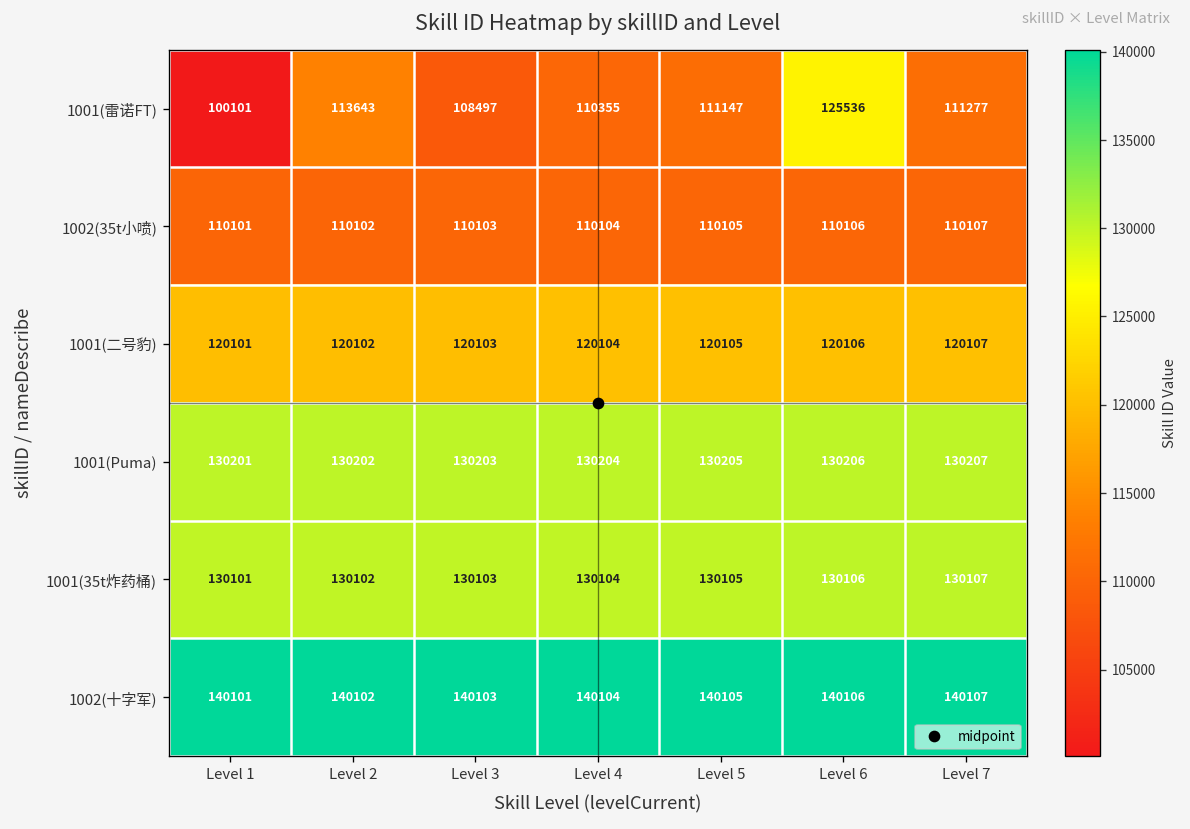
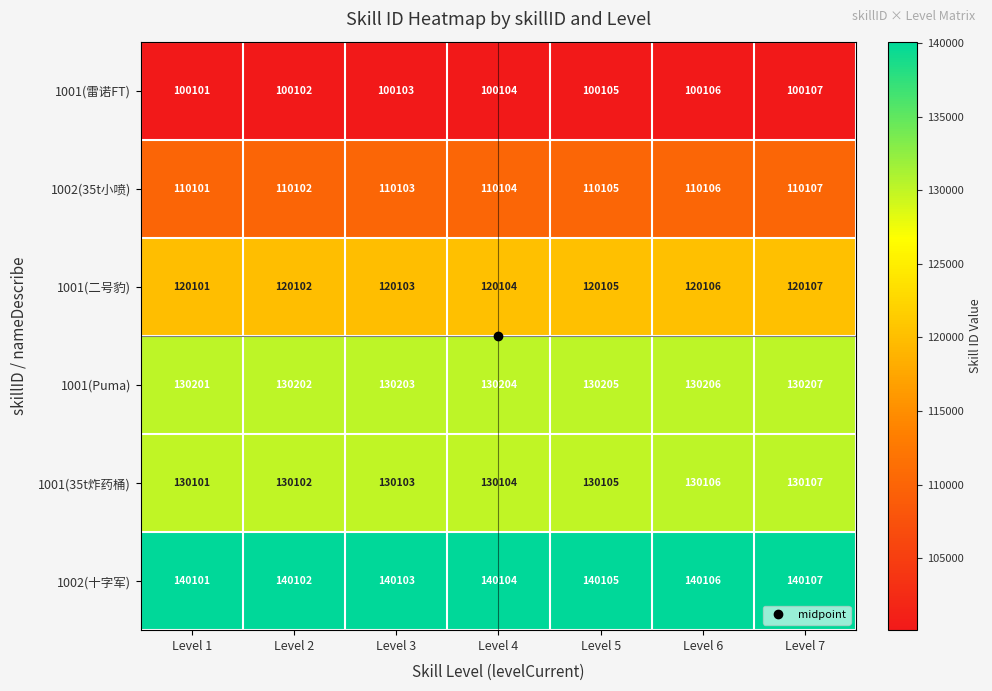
  {
    "1001(雷诺FT)": {
      "Level 1": 100101,
-     "Level 2": 113643,
-     "Level 3": 108497,
-     "Level 4": 110355,
-     "Level 5": 111147,
-     "Level 6": 125536,
-     "Level 7": 111277
+     "Level 2": 100102,
+     "Level 3": 100103,
+     "Level 4": 100104,
+     "Level 5": 100105,
+     "Level 6": 100106,
+     "Level 7": 100107
    },
    "1002(35t小喷)": {
      "Level 1": 110101,
      "Level 2": 110102,
      "Level 3": 110103,
      "Level 4": 110104,
      "Level 5": 110105,
      "Level 6": 110106,
      "Level 7": 110107
    },
    "1001(二号豹)": {
      "Level 1": 120101,
      "Level 2": 120102,
      "Level 3": 120103,
      "Level 4": 120104,
      "Level 5": 120105,
      "Level 6": 120106,
      "Level 7": 120107
    },
    "1001(Puma)": {
      "Level 1": 130201,
      "Level 2": 130202,
      "Level 3": 130203,
      "Level 4": 130204,
      "Level 5": 130205,
      "Level 6": 130206,
      "Level 7": 130207
    },
    "1001(35t炸药桶)": {
      "Level 1": 130101,
      "Level 2": 130102,
      "Level 3": 130103,
      "Level 4": 130104,
      "Level 5": 130105,
      "Level 6": 130106,
      "Level 7": 130107
    },
    "1002(十字军)": {
      "Level 1": 140101,
      "Level 2": 140102,
      "Level 3": 140103,
      "Level 4": 140104,
      "Level 5": 140105,
      "Level 6": 140106,
      "Level 7": 140107
    }
  }
